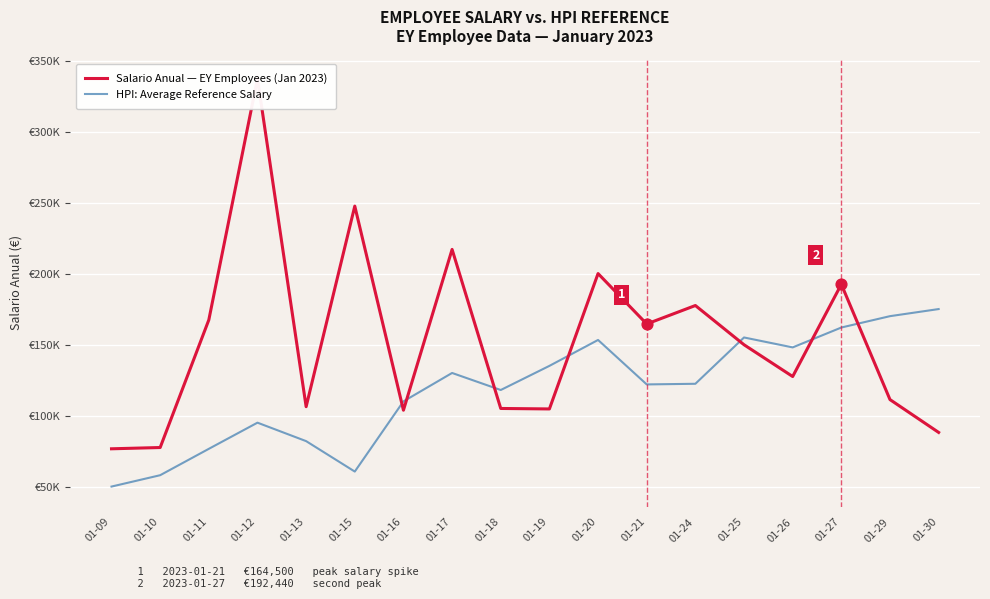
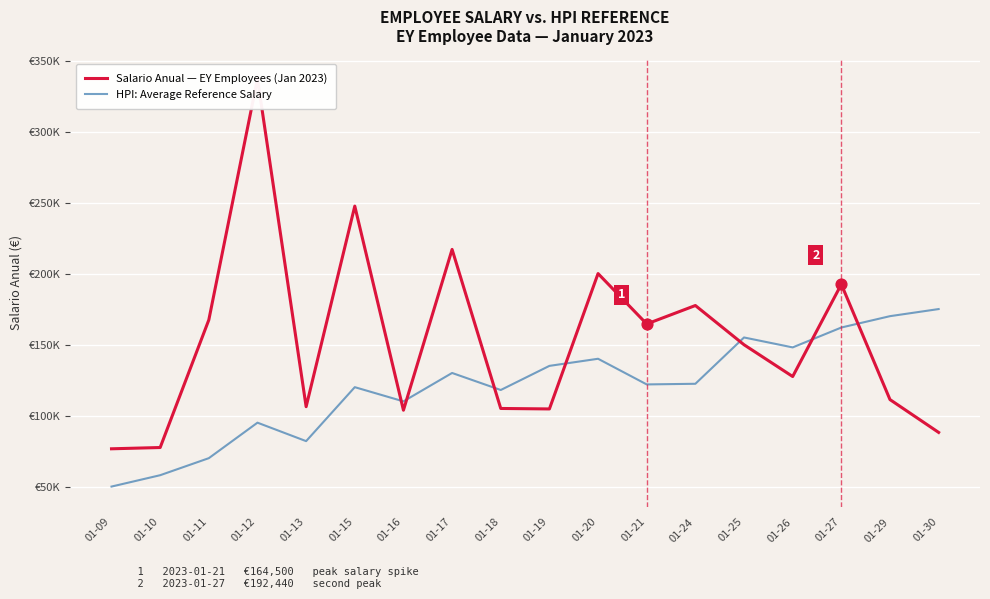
  {
    "HPI: Average Reference Salary": {
      "01-09": "€50000",
      "01-10": "€58000",
-     "01-11": "€77000",
+     "01-11": "€70000",
      "01-12": "€95000",
      "01-13": "€82000",
-     "01-15": "€61000",
+     "01-15": "€120000",
      "01-16": "€110000",
      "01-17": "€130000",
      "01-18": "€118000",
      "01-19": "€135000",
-     "01-20": "€153000",
+     "01-20": "€140000",
      "01-21": "€122000",
      "01-24": "€122000",
      "01-25": "€155000",
      "01-26": "€148000",
      "01-27": "€162000",
      "01-29": "€170000",
      "01-30": "€175000"
    }
  }
